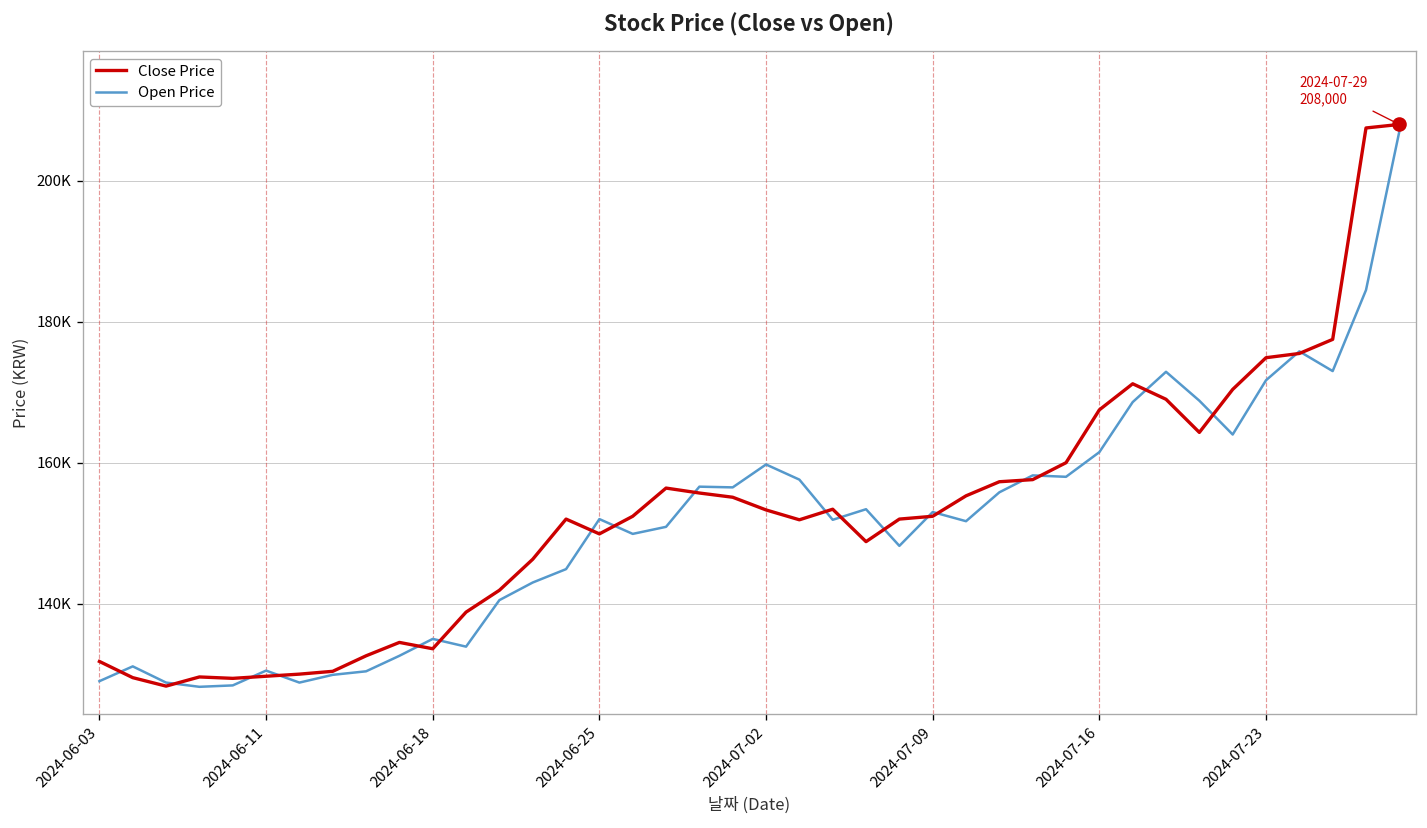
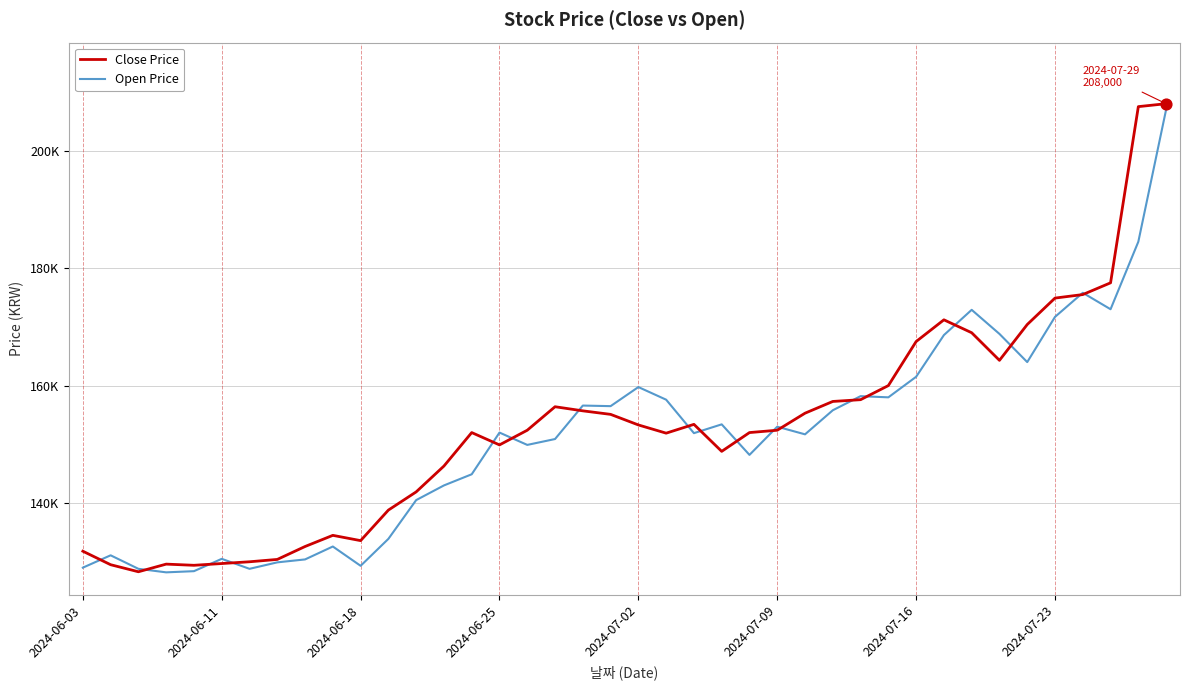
  {
    "Open Price": {
      "2024-06-03": 129000,
      "2024-06-11": 131000,
-     "2024-06-18": 135000,
+     "2024-06-18": 129000,
      "2024-06-25": 152000,
      "2024-07-02": 160000,
      "2024-07-09": 153000,
      "2024-07-16": 162000,
      "2024-07-23": 172000
    }
  }
